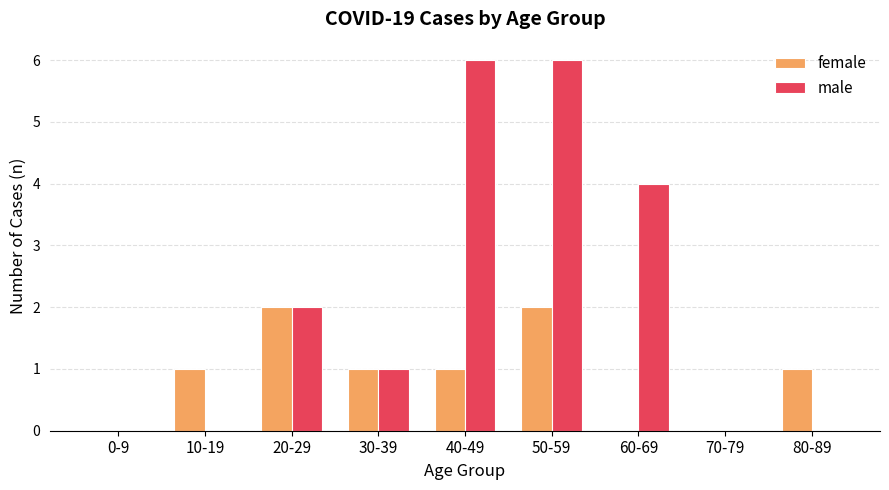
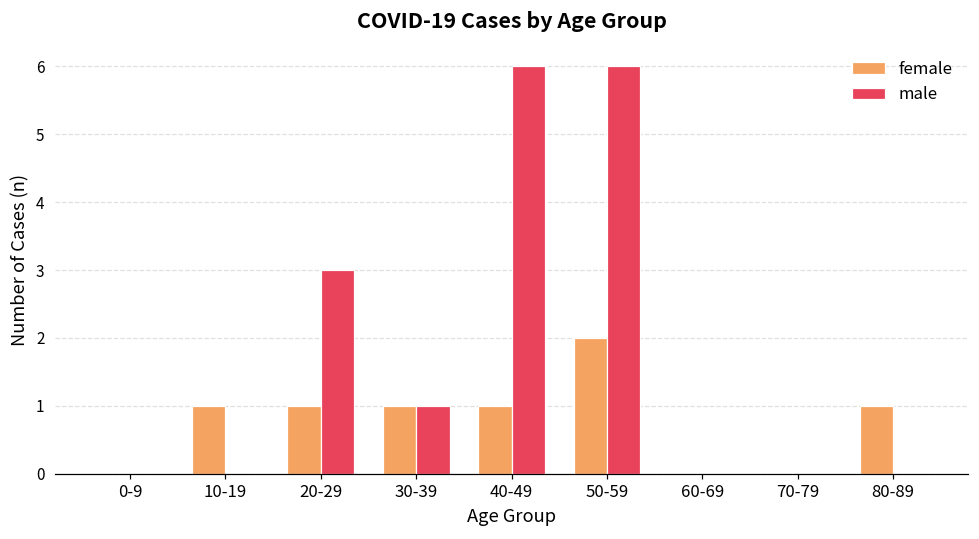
  {
    "female": {
      "0-9": 0,
      "10-19": 1,
-     "20-29": 2,
+     "20-29": 1,
      "30-39": 1,
      "40-49": 1,
      "50-59": 2,
      "60-69": 0,
      "70-79": 0,
      "80-89": 1
    },
    "male": {
      "0-9": 0,
      "10-19": 0,
-     "20-29": 2,
+     "20-29": 3,
      "30-39": 1,
      "40-49": 6,
      "50-59": 6,
-     "60-69": 4,
+     "60-69": 0,
      "70-79": 0,
      "80-89": 0
    }
  }
